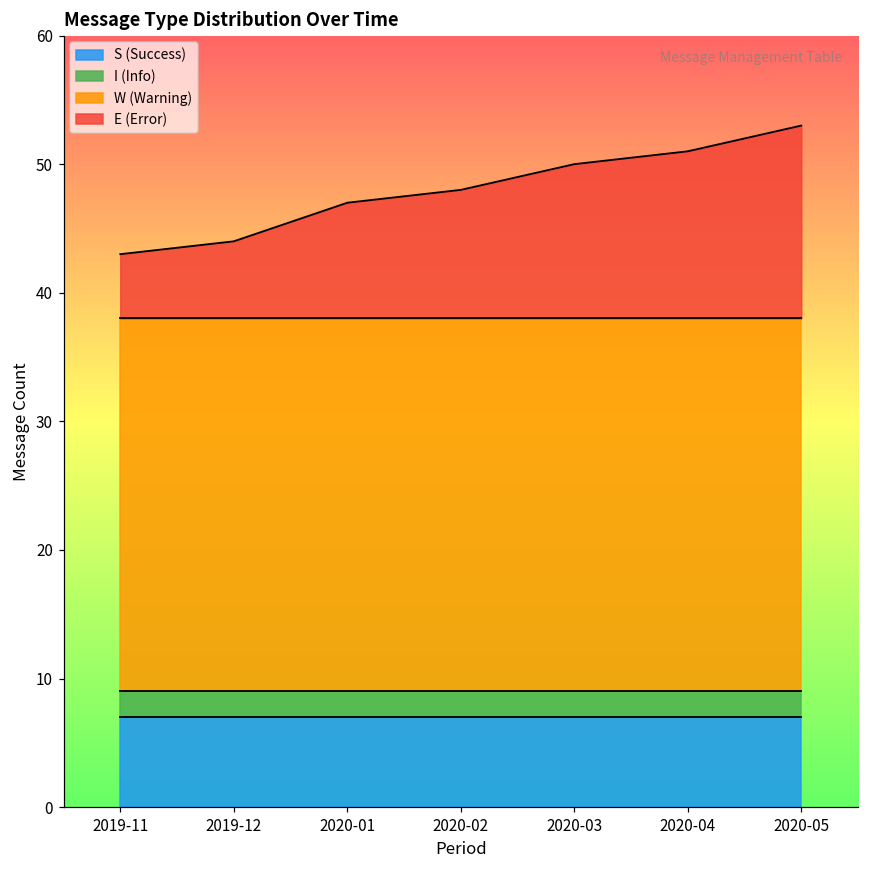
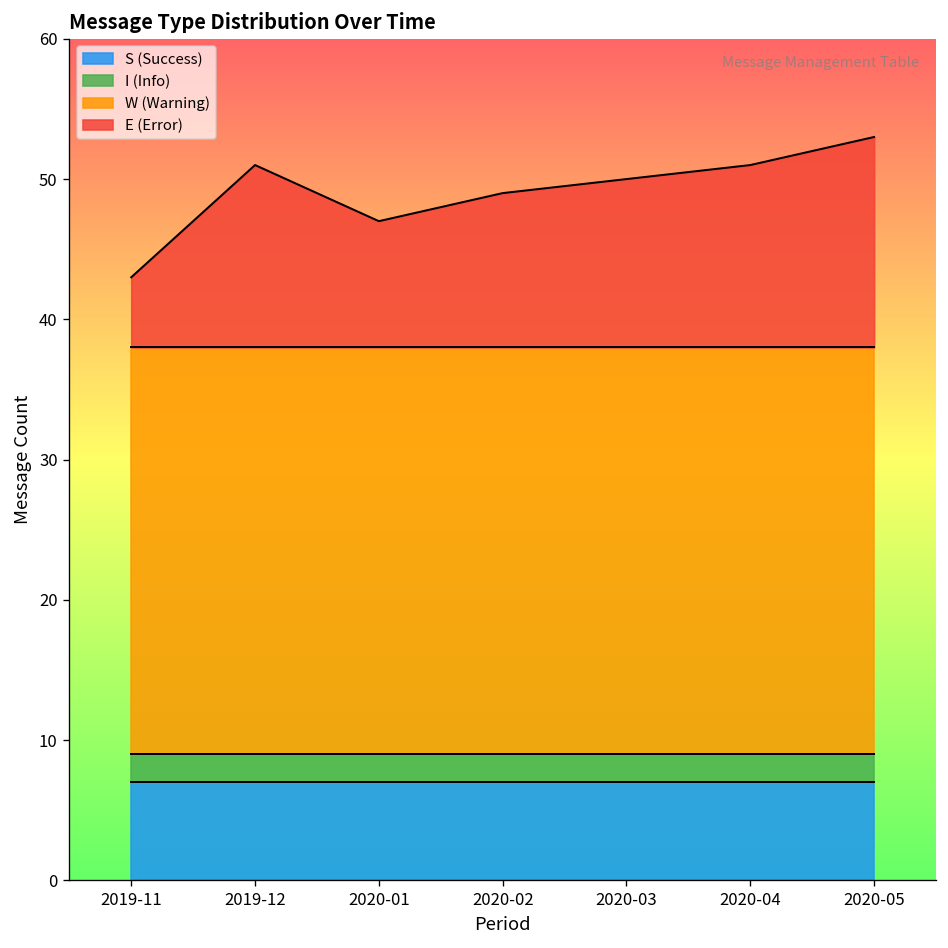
  {
    "S (Success)": {
      "2019-11": 7.0,
      "2019-12": 7.0,
      "2020-01": 7.0,
      "2020-02": 7.0,
      "2020-03": 7.0,
      "2020-04": 7.0,
      "2020-05": 7.0
    },
    "I (Info)": {
      "2019-11": 9.0,
      "2019-12": 9.0,
      "2020-01": 9.0,
      "2020-02": 9.0,
      "2020-03": 9.0,
      "2020-04": 9.0,
      "2020-05": 9.0
    },
    "W (Warning)": {
      "2019-11": 38.0,
      "2019-12": 38.0,
      "2020-01": 38.0,
      "2020-02": 38.0,
      "2020-03": 38.0,
      "2020-04": 38.0,
      "2020-05": 38.0
    },
    "E (Error)": {
      "2019-11": 43.0,
-     "2019-12": 44.0,
+     "2019-12": 51.0,
      "2020-01": 47.0,
-     "2020-02": 48.0,
+     "2020-02": 49.0,
      "2020-03": 50.0,
      "2020-04": 51.0,
      "2020-05": 53.0
    }
  }
